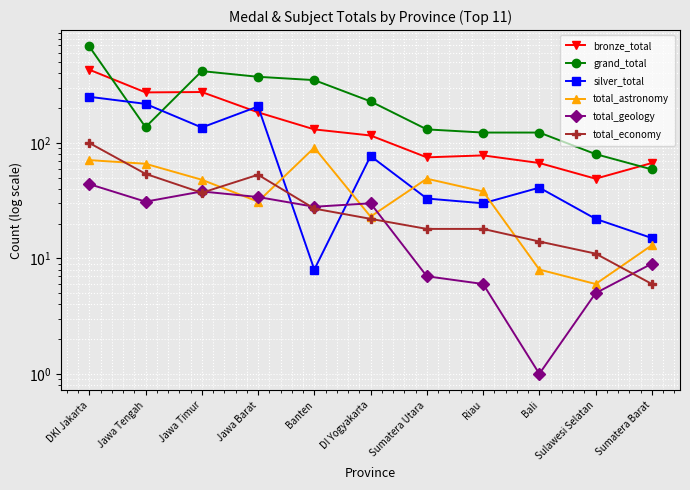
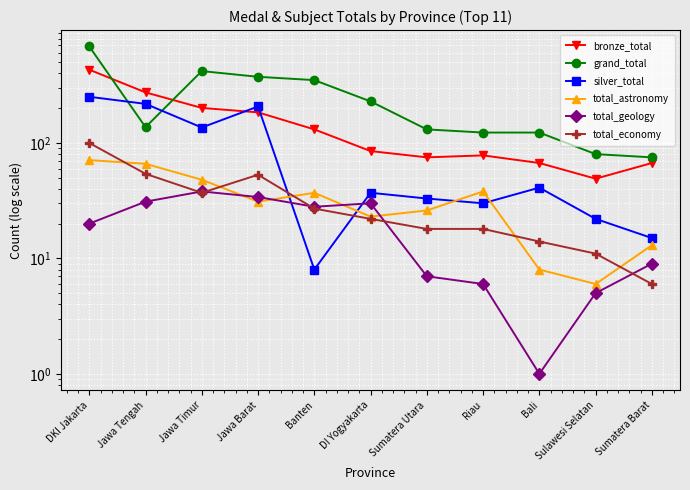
  {
    "bronze_total": {
      "DKI Jakarta": 430,
      "Jawa Tengah": 270,
-     "Jawa Timur": 280,
+     "Jawa Timur": 200,
      "Jawa Barat": 180,
      "Banten": 130,
-     "DI Yogyakarta": 120,
+     "DI Yogyakarta": 90,
      "Sumatera Utara": 80,
      "Riau": 80,
      "Bali": 70,
      "Sulawesi Selatan": 49,
      "Sumatera Barat": 70
    },
    "grand_total": {
      "DKI Jakarta": 700,
      "Jawa Tengah": 140,
      "Jawa Timur": 420,
      "Jawa Barat": 370,
      "Banten": 350,
      "DI Yogyakarta": 230,
      "Sumatera Utara": 130,
      "Riau": 120,
      "Bali": 120,
      "Sulawesi Selatan": 80,
-     "Sumatera Barat": 60
+     "Sumatera Barat": 80
    },
    "silver_total": {
      "DKI Jakarta": 250,
      "Jawa Tengah": 220,
      "Jawa Timur": 140,
      "Jawa Barat": 210,
      "Banten": 8,
-     "DI Yogyakarta": 80,
+     "DI Yogyakarta": 37,
      "Sumatera Utara": 33,
      "Riau": 30,
      "Bali": 41,
      "Sulawesi Selatan": 22,
      "Sumatera Barat": 15
    },
    "total_astronomy": {
      "DKI Jakarta": 70,
      "Jawa Tengah": 70,
      "Jawa Timur": 48,
      "Jawa Barat": 31,
-     "Banten": 90,
-     "Sumatera Utara": 49,
+     "Banten": 37,
+     "Sumatera Utara": 26,
      "Riau": 38,
      "Bali": 8,
      "Sulawesi Selatan": 6,
      "Sumatera Barat": 13
    },
    "total_geology": {
-     "DKI Jakarta": 44,
+     "DKI Jakarta": 20,
      "Jawa Tengah": 31,
      "Jawa Barat": 34,
      "DI Yogyakarta": 30,
      "Sumatera Utara": 7,
      "Riau": 6,
      "Bali": 1,
      "Sulawesi Selatan": 5,
      "Sumatera Barat": 9
    },
    "total_economy": {
      "DKI Jakarta": 100,
      "Jawa Tengah": 50,
      "Jawa Barat": 50,
      "Sumatera Utara": 18,
      "Riau": 18,
      "Bali": 14,
      "Sulawesi Selatan": 11,
      "Sumatera Barat": 6
    }
  }
